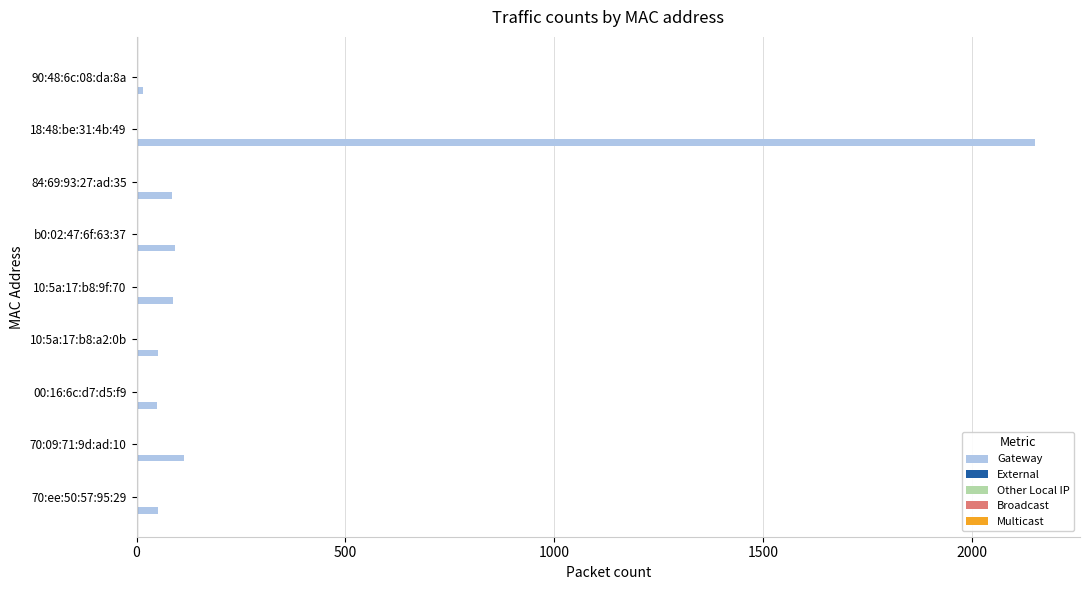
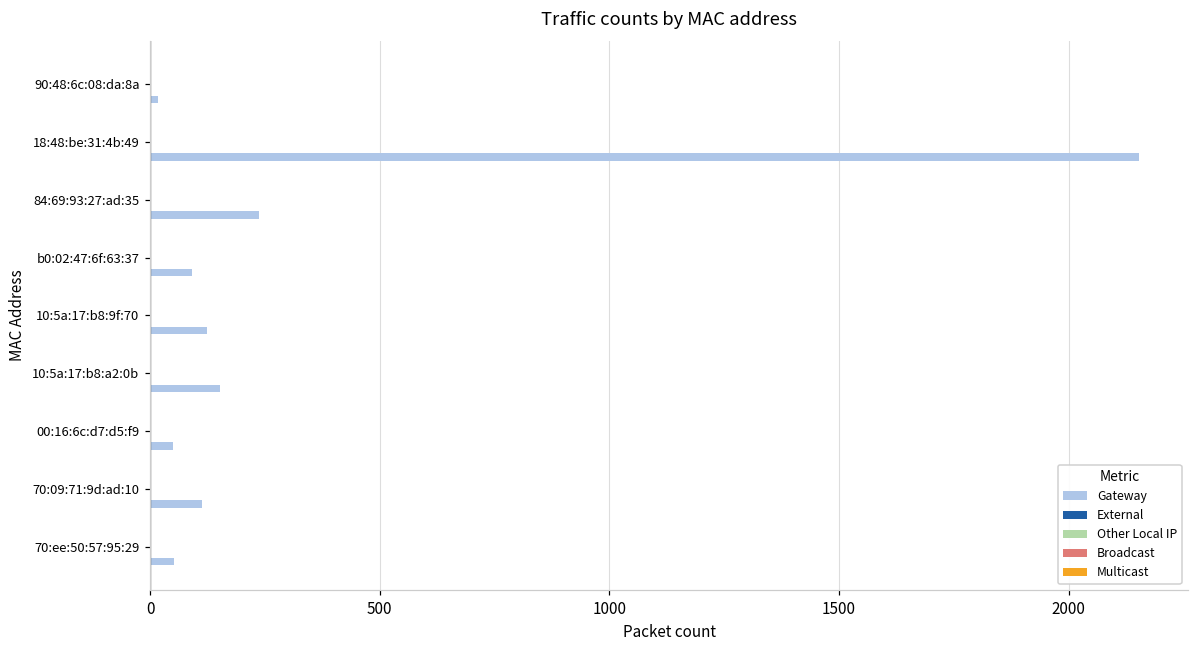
  {
    "Gateway": {
      "90:48:6c:08:da:8a": 20,
      "18:48:be:31:4b:49": 2150,
-     "84:69:93:27:ad:35": 90,
+     "84:69:93:27:ad:35": 240,
      "b0:02:47:6f:63:37": 90,
-     "10:5a:17:b8:9f:70": 90,
-     "10:5a:17:b8:a2:0b": 50,
+     "10:5a:17:b8:9f:70": 120,
+     "10:5a:17:b8:a2:0b": 150,
      "00:16:6c:d7:d5:f9": 50,
      "70:09:71:9d:ad:10": 110,
      "70:ee:50:57:95:29": 50
    },
    "External": {
      "90:48:6c:08:da:8a": 0,
      "18:48:be:31:4b:49": 0,
      "84:69:93:27:ad:35": 0,
      "b0:02:47:6f:63:37": 0,
      "10:5a:17:b8:9f:70": 0,
      "10:5a:17:b8:a2:0b": 0,
      "00:16:6c:d7:d5:f9": 0,
      "70:09:71:9d:ad:10": 0,
      "70:ee:50:57:95:29": 0
    },
    "Other Local IP": {
      "90:48:6c:08:da:8a": 0,
      "18:48:be:31:4b:49": 0,
      "84:69:93:27:ad:35": 0,
      "b0:02:47:6f:63:37": 0,
      "10:5a:17:b8:9f:70": 0,
      "10:5a:17:b8:a2:0b": 0,
      "00:16:6c:d7:d5:f9": 0,
      "70:09:71:9d:ad:10": 0,
      "70:ee:50:57:95:29": 0
    },
    "Broadcast": {
      "90:48:6c:08:da:8a": 0,
      "18:48:be:31:4b:49": 0,
      "84:69:93:27:ad:35": 0,
      "b0:02:47:6f:63:37": 0,
      "10:5a:17:b8:9f:70": 0,
      "10:5a:17:b8:a2:0b": 0,
      "00:16:6c:d7:d5:f9": 0,
      "70:09:71:9d:ad:10": 0,
      "70:ee:50:57:95:29": 0
    },
    "Multicast": {
      "90:48:6c:08:da:8a": 0,
      "18:48:be:31:4b:49": 0,
      "84:69:93:27:ad:35": 0,
      "b0:02:47:6f:63:37": 0,
      "10:5a:17:b8:9f:70": 0,
      "10:5a:17:b8:a2:0b": 0,
      "00:16:6c:d7:d5:f9": 0,
      "70:09:71:9d:ad:10": 0,
      "70:ee:50:57:95:29": 0
    }
  }
